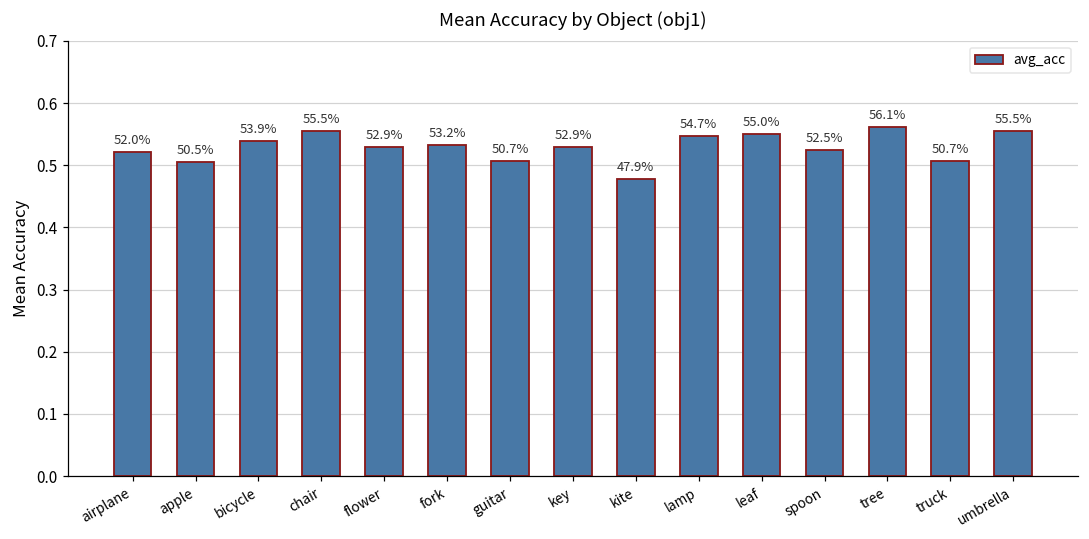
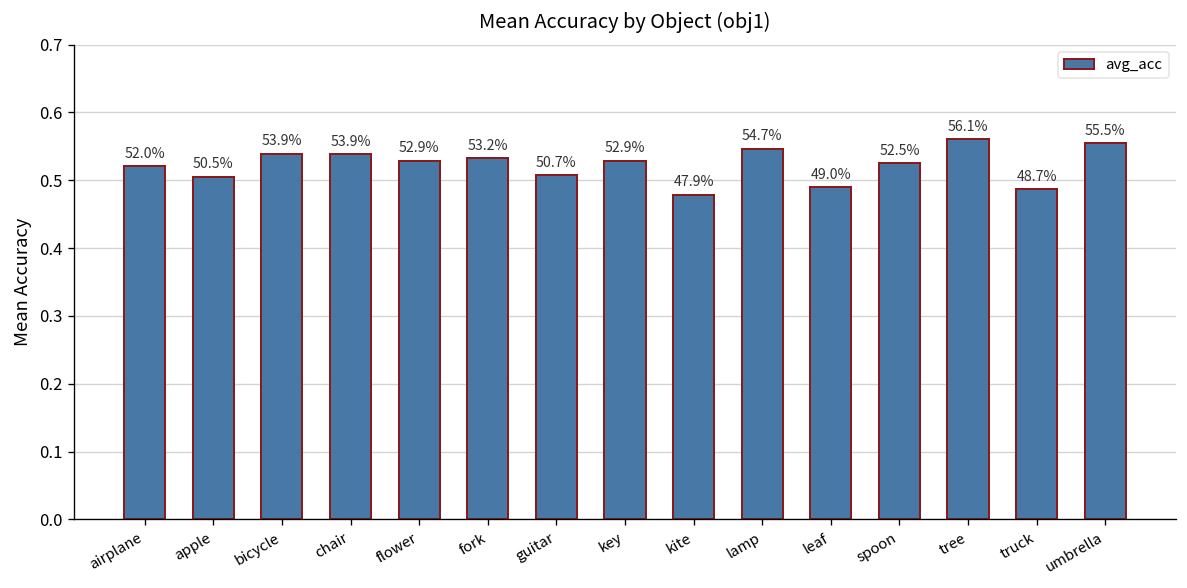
  {
    "airplane": "52.0%",
    "apple": "50.5%",
    "bicycle": "53.9%",
-   "chair": "55.5%",
+   "chair": "53.9%",
    "flower": "52.9%",
    "fork": "53.2%",
    "guitar": "50.7%",
    "key": "52.9%",
    "kite": "47.9%",
    "lamp": "54.7%",
-   "leaf": "55.0%",
+   "leaf": "49.0%",
    "spoon": "52.5%",
    "tree": "56.1%",
-   "truck": "50.7%",
+   "truck": "48.7%",
    "umbrella": "55.5%"
  }
